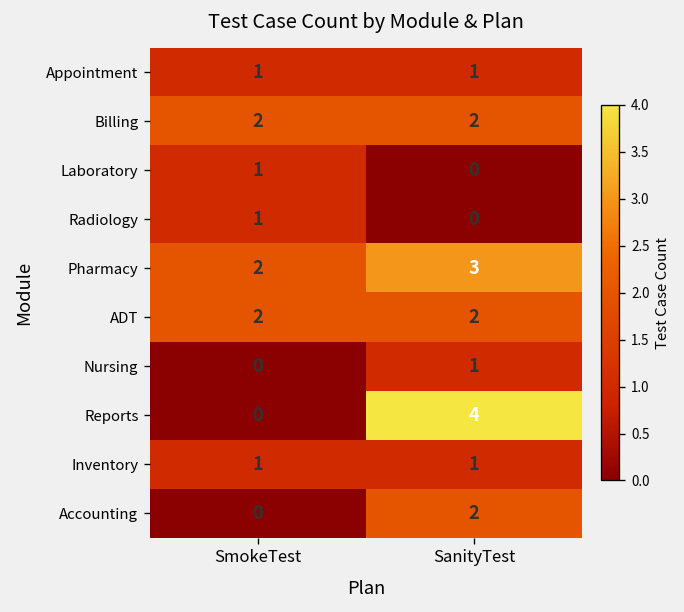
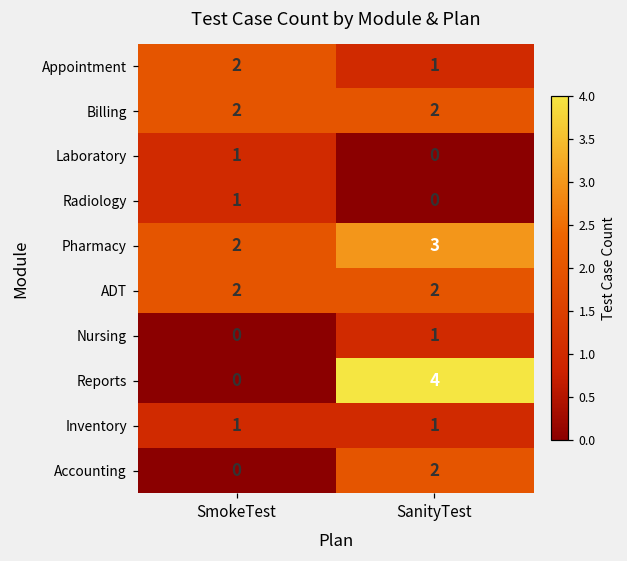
  {
    "Appointment": {
-     "SmokeTest": 1,
+     "SmokeTest": 2,
      "SanityTest": 1
    },
    "Billing": {
      "SmokeTest": 2,
      "SanityTest": 2
    },
    "Laboratory": {
      "SmokeTest": 1,
      "SanityTest": 0
    },
    "Radiology": {
      "SmokeTest": 1,
      "SanityTest": 0
    },
    "Pharmacy": {
      "SmokeTest": 2,
      "SanityTest": 3
    },
    "ADT": {
      "SmokeTest": 2,
      "SanityTest": 2
    },
    "Nursing": {
      "SmokeTest": 0,
      "SanityTest": 1
    },
    "Reports": {
      "SmokeTest": 0,
      "SanityTest": 4
    },
    "Inventory": {
      "SmokeTest": 1,
      "SanityTest": 1
    },
    "Accounting": {
      "SmokeTest": 0,
      "SanityTest": 2
    }
  }
